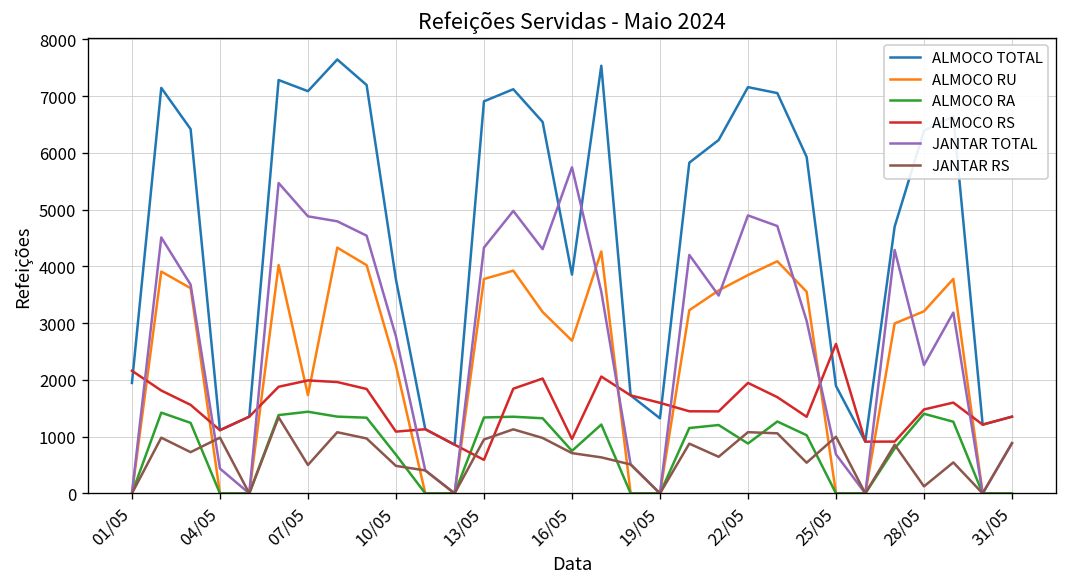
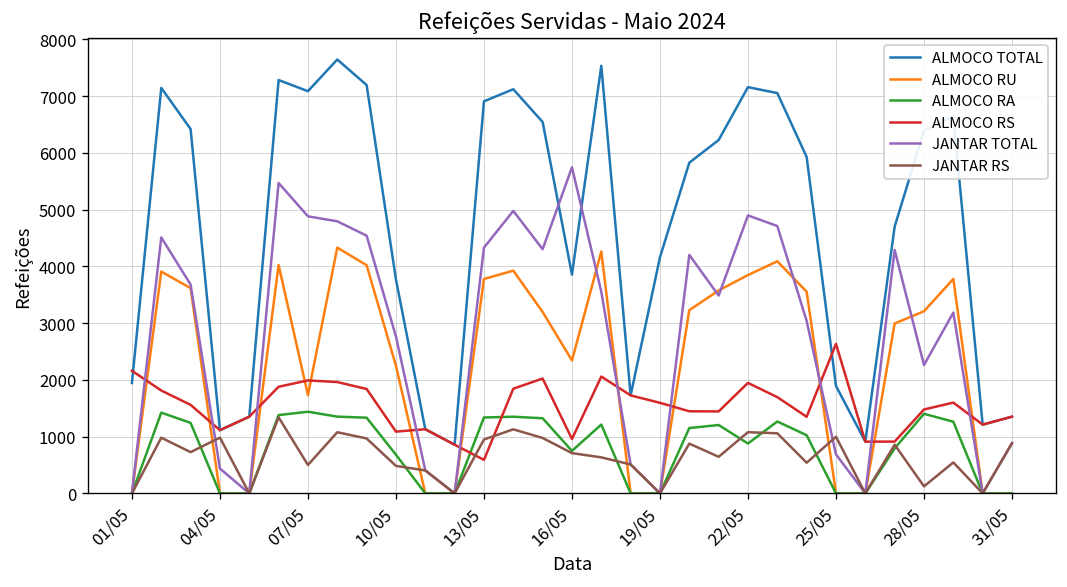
  {
    "ALMOCO TOTAL": {
      "01/05": 1900,
      "07/05": 7100,
      "10/05": 3800,
      "13/05": 6900,
      "16/05": 3900,
-     "19/05": 1300,
+     "19/05": 4200,
      "22/05": 7200,
      "25/05": 1900
    },
    "ALMOCO RU": {
      "07/05": 1700,
      "10/05": 2300,
      "13/05": 3800,
-     "16/05": 2700,
+     "16/05": 2300,
      "22/05": 3800,
      "28/05": 3200
    },
    "ALMOCO RA": {
      "07/05": 1400,
      "10/05": 700,
      "13/05": 1300,
      "22/05": 900,
      "28/05": 1400
    },
    "ALMOCO RS": {
      "01/05": 2200,
      "07/05": 2000,
      "10/05": 1100,
      "13/05": 600,
      "16/05": 1000,
      "19/05": 1600,
      "22/05": 1900,
      "25/05": 2600,
      "28/05": 1500
    },
    "JANTAR TOTAL": {
      "04/05": 400,
      "07/05": 4900,
      "10/05": 2800,
      "13/05": 4300,
      "16/05": 5700,
      "22/05": 4900,
      "25/05": 700,
      "28/05": 2300
    },
    "JANTAR RS": {
      "04/05": 1000,
      "07/05": 500,
      "10/05": 500,
      "13/05": 1000,
      "22/05": 1100,
      "25/05": 1000,
      "28/05": 100
    }
  }
